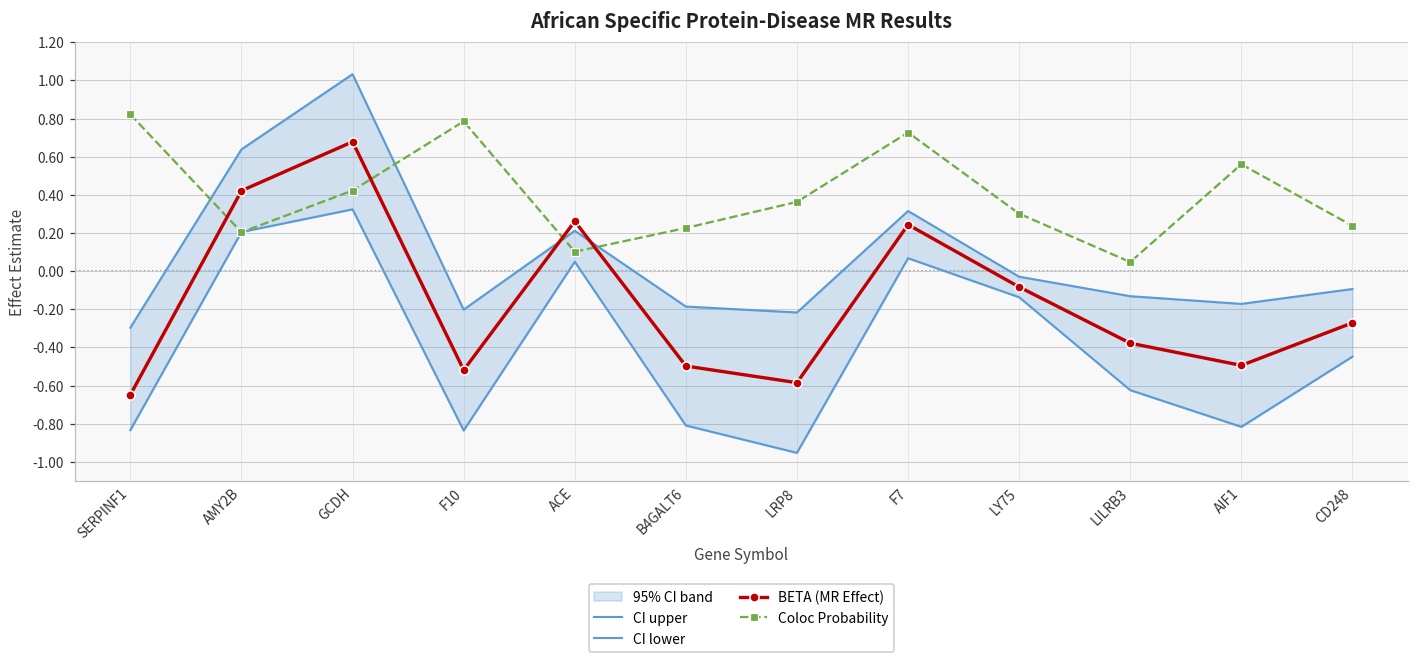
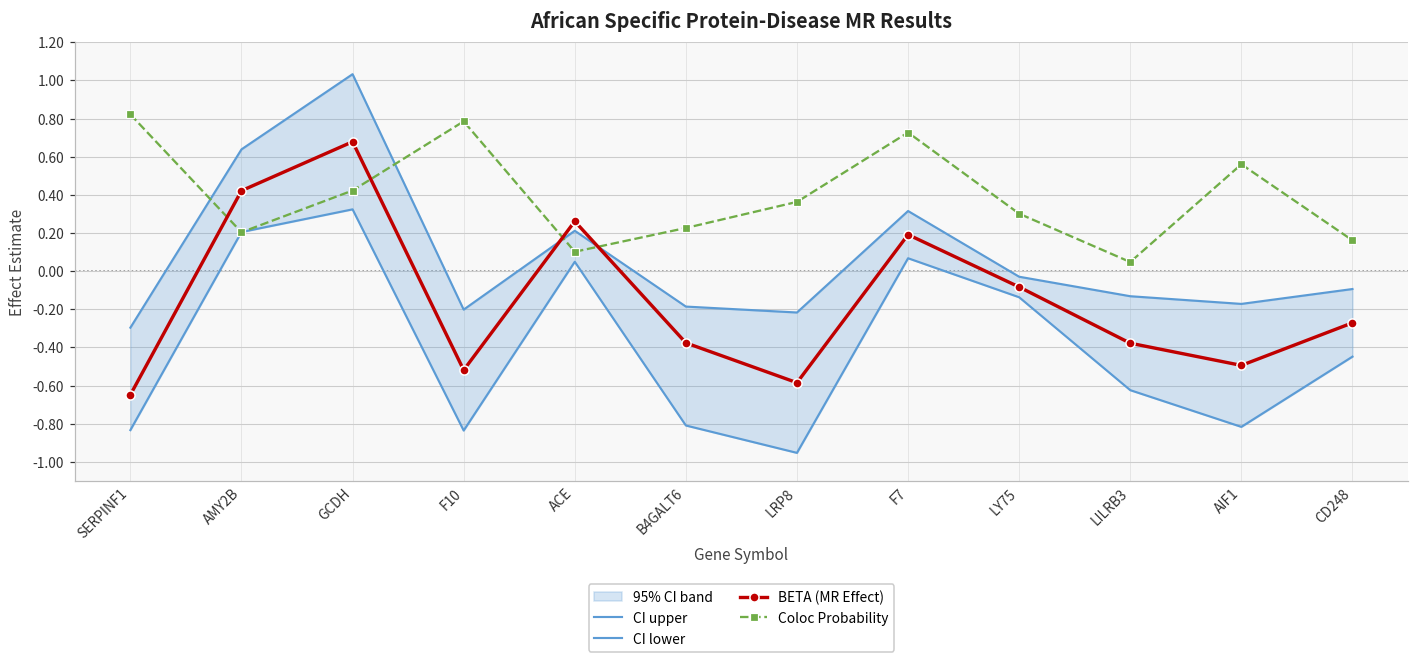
  {
    "BETA (MR Effect)": {
      "SERPINF1": -0.65,
      "AMY2B": 0.42,
      "GCDH": 0.68,
      "F10": -0.52,
      "ACE": 0.26,
-     "B4GALT6": -0.50,
+     "B4GALT6": -0.38,
      "LRP8": -0.58,
-     "F7": 0.24,
+     "F7": 0.19,
      "LY75": -0.08,
      "LILRB3": -0.38,
      "AIF1": -0.49,
      "CD248": -0.27
    },
    "Coloc Probability": {
      "SERPINF1": 0.82,
      "GCDH": 0.42,
      "F10": 0.79,
      "ACE": 0.10,
      "B4GALT6": 0.23,
      "LRP8": 0.36,
      "F7": 0.73,
      "LY75": 0.30,
      "LILRB3": 0.05,
      "AIF1": 0.56,
-     "CD248": 0.24
+     "CD248": 0.16
    }
  }
